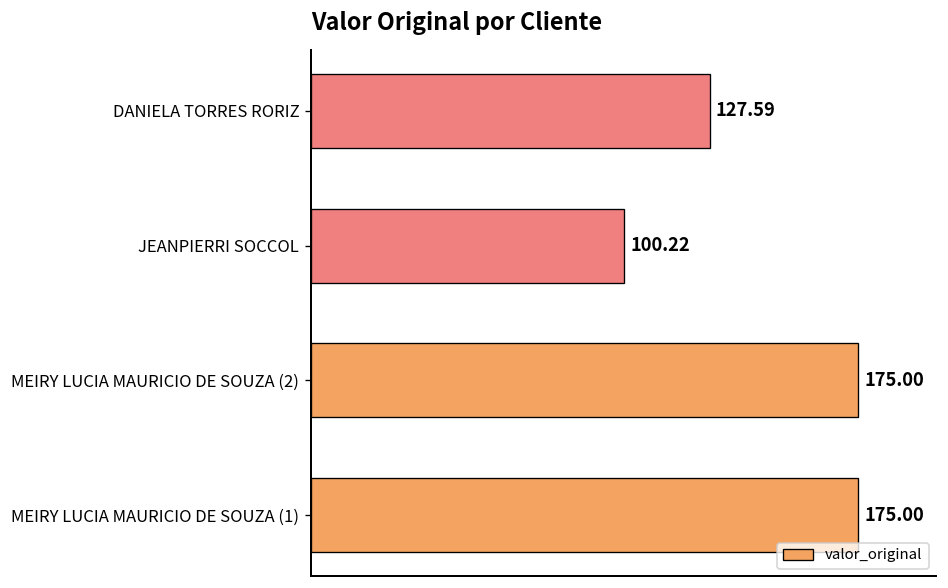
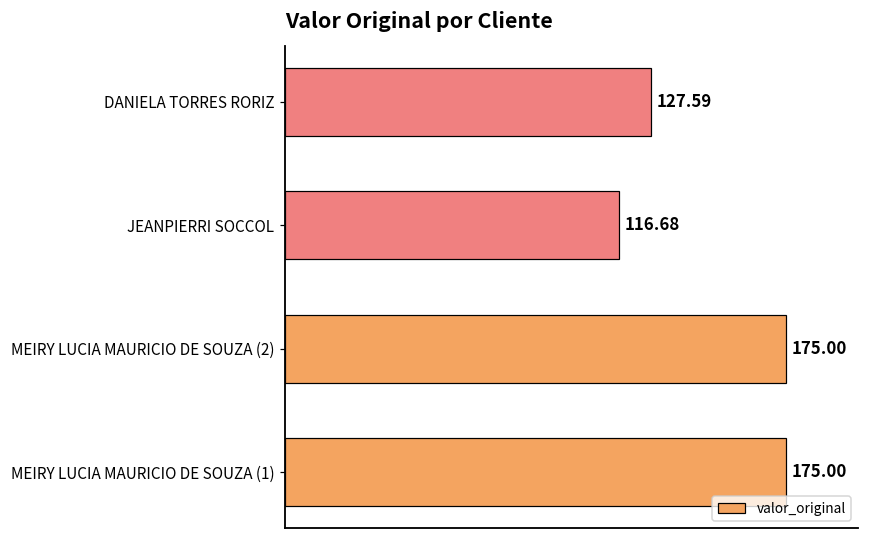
  {
    "DANIELA TORRES RORIZ": 127.59,
-   "JEANPIERRI SOCCOL": 100.22,
+   "JEANPIERRI SOCCOL": 116.68,
    "MEIRY LUCIA MAURICIO DE SOUZA (2)": 175.00,
    "MEIRY LUCIA MAURICIO DE SOUZA (1)": 175.00
  }
